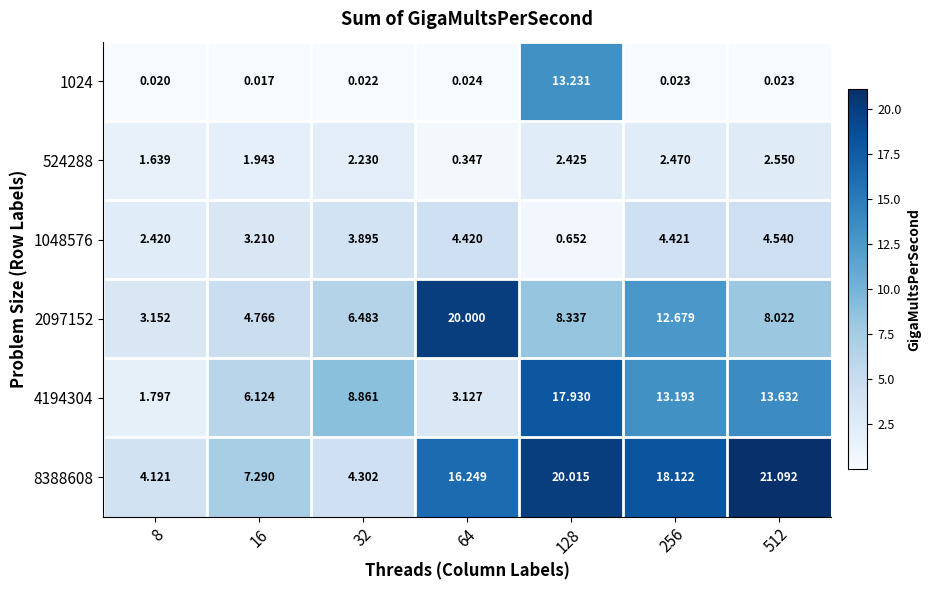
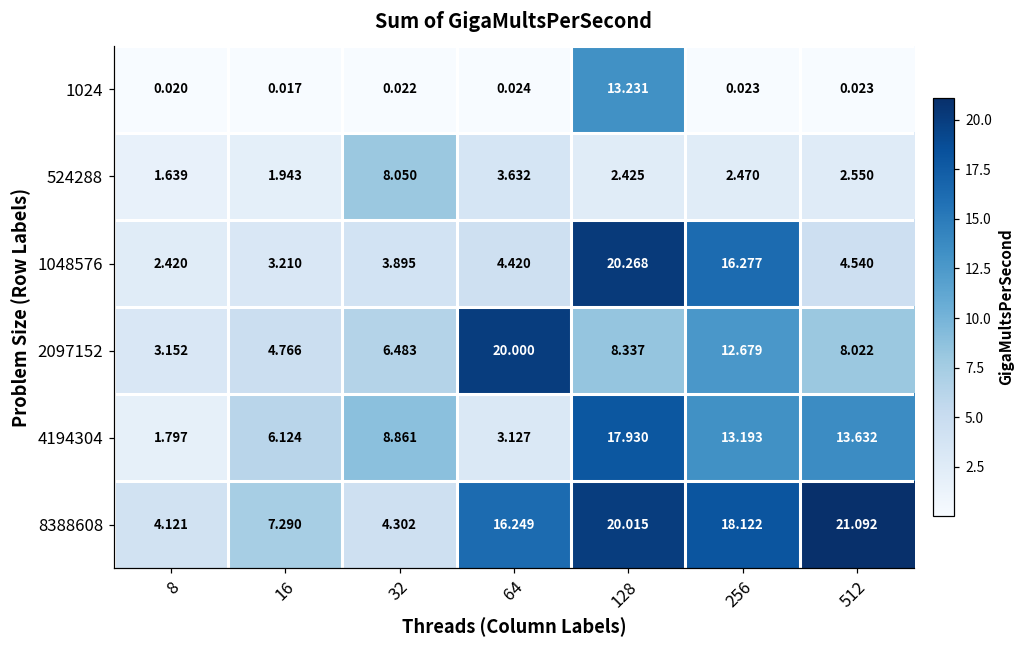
  {
    "1024": {
      "8": 0.020,
      "16": 0.017,
      "32": 0.022,
      "64": 0.024,
      "128": 13.231,
      "256": 0.023,
      "512": 0.023
    },
    "524288": {
      "8": 1.639,
      "16": 1.943,
-     "32": 2.230,
-     "64": 0.347,
+     "32": 8.050,
+     "64": 3.632,
      "128": 2.425,
      "256": 2.470,
      "512": 2.550
    },
    "1048576": {
      "8": 2.420,
      "16": 3.210,
      "32": 3.895,
      "64": 4.420,
-     "128": 0.652,
-     "256": 4.421,
+     "128": 20.268,
+     "256": 16.277,
      "512": 4.540
    },
    "2097152": {
      "8": 3.152,
      "16": 4.766,
      "32": 6.483,
      "64": 20.000,
      "128": 8.337,
      "256": 12.679,
      "512": 8.022
    },
    "4194304": {
      "8": 1.797,
      "16": 6.124,
      "32": 8.861,
      "64": 3.127,
      "128": 17.930,
      "256": 13.193,
      "512": 13.632
    },
    "8388608": {
      "8": 4.121,
      "16": 7.290,
      "32": 4.302,
      "64": 16.249,
      "128": 20.015,
      "256": 18.122,
      "512": 21.092
    }
  }
